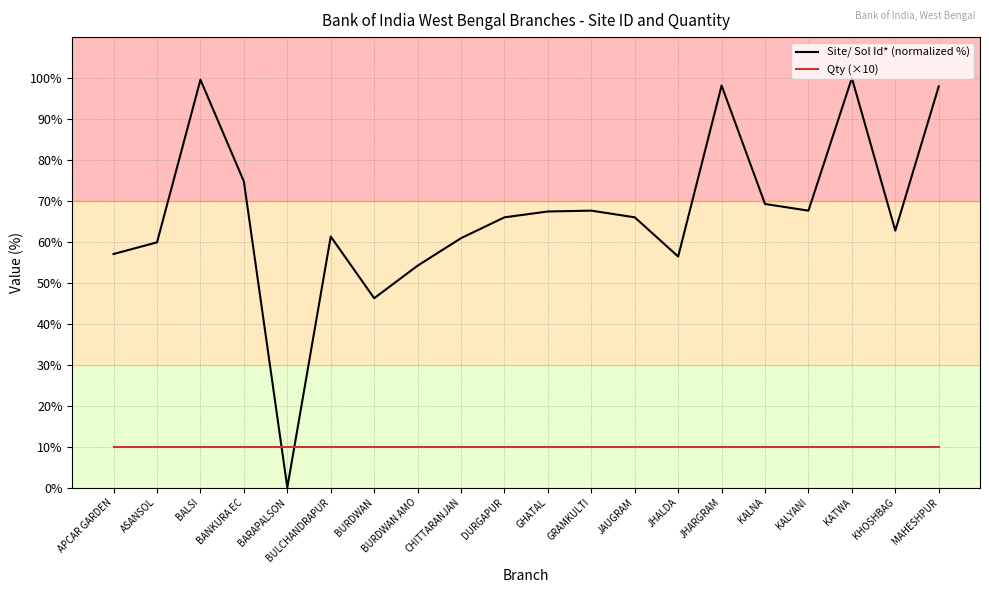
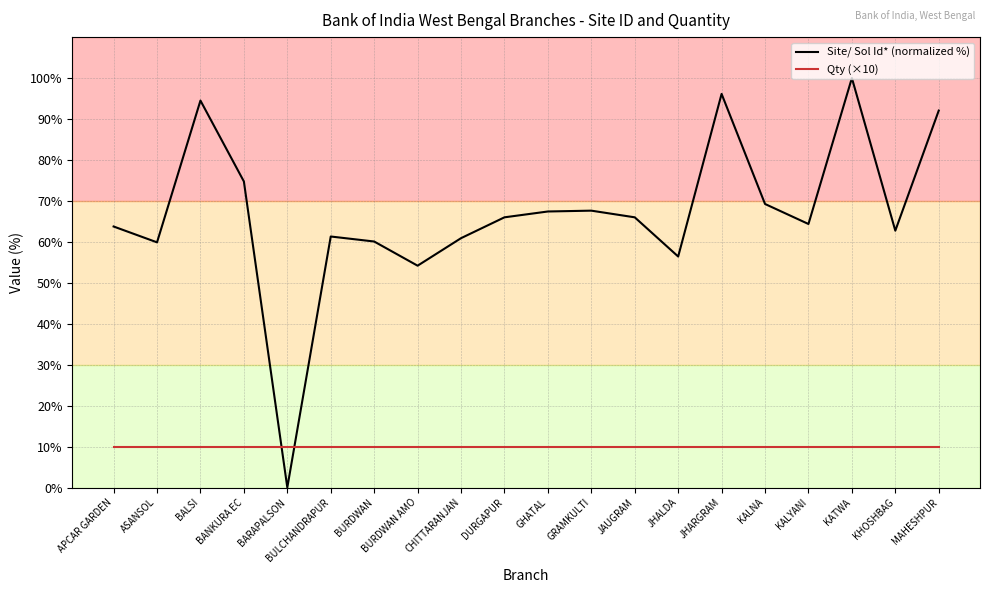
  {
    "Site/ Sol Id* (normalized %)": {
-     "APCAR GARDEN": "57%",
+     "APCAR GARDEN": "64%",
      "ASANSOL": "60%",
-     "BALSI": "100%",
+     "BALSI": "95%",
      "BANKURA EC": "75%",
      "BARAPALSON": "0%",
      "BULCHANDRAPUR": "61%",
-     "BURDWAN": "46%",
+     "BURDWAN": "60%",
      "BURDWAN AMO": "54%",
      "CHITTARANJAN": "61%",
      "DURGAPUR": "66%",
      "GHATAL": "67%",
      "GRAMKULTI": "68%",
      "JAUGRAM": "66%",
      "JHALDA": "56%",
-     "JHARGRAM": "98%",
+     "JHARGRAM": "96%",
      "KALNA": "69%",
-     "KALYANI": "68%",
+     "KALYANI": "64%",
      "KHOSHBAG": "63%",
-     "MAHESHPUR": "98%"
+     "MAHESHPUR": "92%"
    },
    "Qty (×10)": {
      "APCAR GARDEN": "10%",
      "ASANSOL": "10%",
      "BALSI": "10%",
      "BANKURA EC": "10%",
      "BARAPALSON": "10%",
      "BULCHANDRAPUR": "10%",
      "BURDWAN": "10%",
      "BURDWAN AMO": "10%",
      "CHITTARANJAN": "10%",
      "DURGAPUR": "10%",
      "GHATAL": "10%",
      "GRAMKULTI": "10%",
      "JAUGRAM": "10%",
      "JHALDA": "10%",
      "JHARGRAM": "10%",
      "KALNA": "10%",
      "KALYANI": "10%",
      "KATWA": "10%",
      "KHOSHBAG": "10%",
      "MAHESHPUR": "10%"
    }
  }
